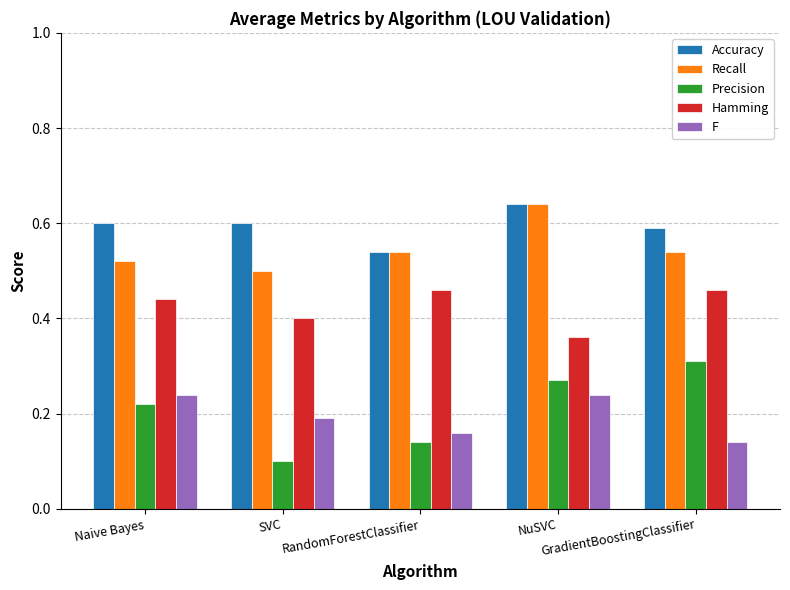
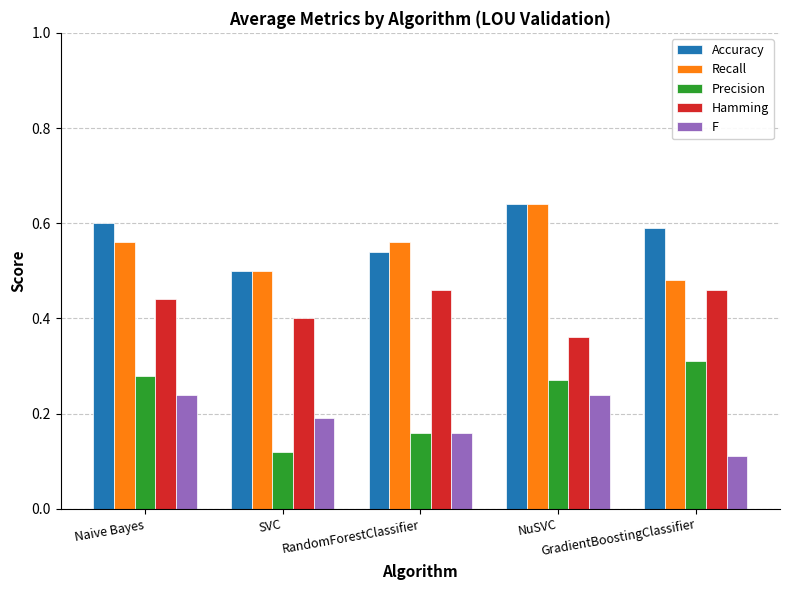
  {
    "Accuracy": {
      "Naive Bayes": 0.6,
-     "SVC": 0.6,
+     "SVC": 0.5,
      "RandomForestClassifier": 0.54,
      "NuSVC": 0.64,
      "GradientBoostingClassifier": 0.59
    },
    "Recall": {
-     "Naive Bayes": 0.52,
+     "Naive Bayes": 0.56,
      "SVC": 0.50,
-     "RandomForestClassifier": 0.54,
+     "RandomForestClassifier": 0.56,
      "NuSVC": 0.64,
-     "GradientBoostingClassifier": 0.54
+     "GradientBoostingClassifier": 0.48
    },
    "Precision": {
-     "Naive Bayes": 0.22,
-     "SVC": 0.10,
-     "RandomForestClassifier": 0.14,
+     "Naive Bayes": 0.28,
+     "SVC": 0.12,
+     "RandomForestClassifier": 0.16,
      "NuSVC": 0.27,
      "GradientBoostingClassifier": 0.31
    },
    "Hamming": {
      "Naive Bayes": 0.44,
      "SVC": 0.40,
      "RandomForestClassifier": 0.46,
      "NuSVC": 0.36,
      "GradientBoostingClassifier": 0.46
    },
    "F": {
      "Naive Bayes": 0.24,
      "SVC": 0.19,
      "RandomForestClassifier": 0.16,
      "NuSVC": 0.24,
-     "GradientBoostingClassifier": 0.14
+     "GradientBoostingClassifier": 0.11
    }
  }
